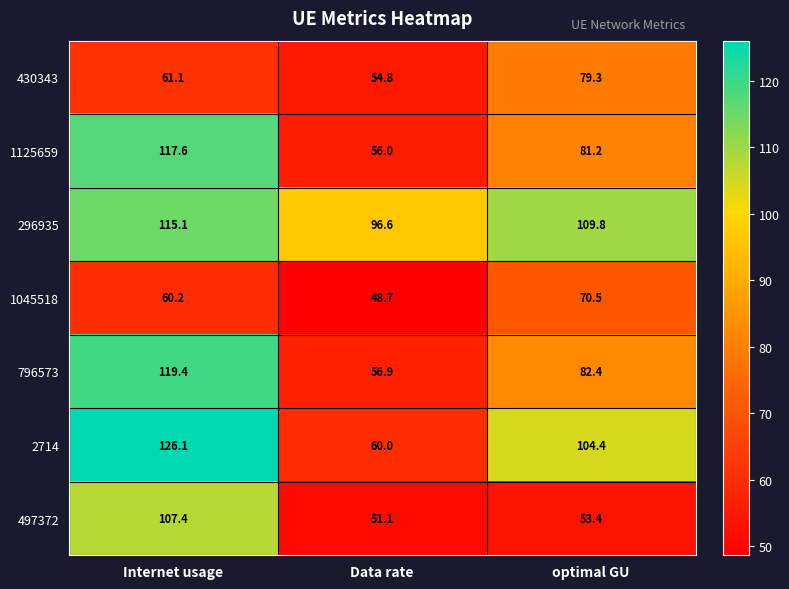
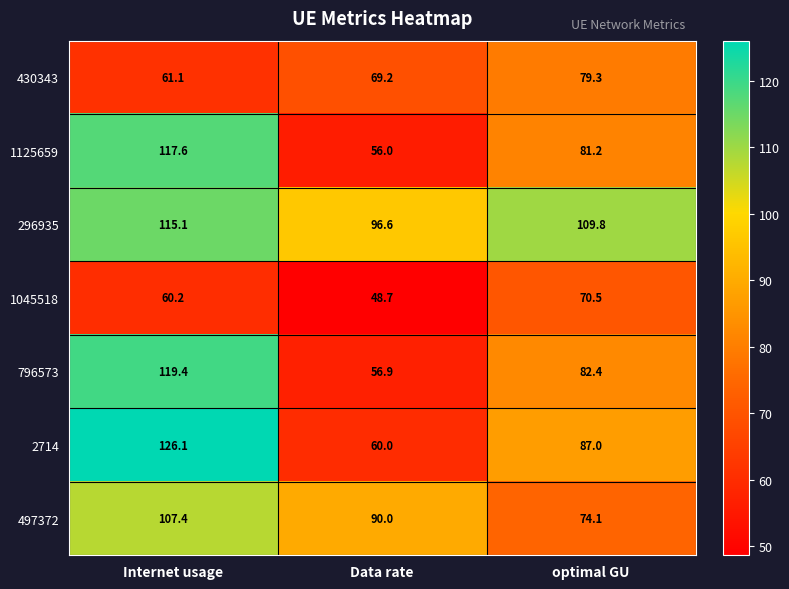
  {
    "430343": {
      "Internet usage": 61.1,
-     "Data rate": 54.8,
+     "Data rate": 69.2,
      "optimal GU": 79.3
    },
    "1125659": {
      "Internet usage": 117.6,
      "Data rate": 56.0,
      "optimal GU": 81.2
    },
    "296935": {
      "Internet usage": 115.1,
      "Data rate": 96.6,
      "optimal GU": 109.8
    },
    "1045518": {
      "Internet usage": 60.2,
      "Data rate": 48.7,
      "optimal GU": 70.5
    },
    "796573": {
      "Internet usage": 119.4,
      "Data rate": 56.9,
      "optimal GU": 82.4
    },
    "2714": {
      "Internet usage": 126.1,
      "Data rate": 60.0,
-     "optimal GU": 104.4
+     "optimal GU": 87.0
    },
    "497372": {
      "Internet usage": 107.4,
-     "Data rate": 51.1,
-     "optimal GU": 53.4
+     "Data rate": 90.0,
+     "optimal GU": 74.1
    }
  }
